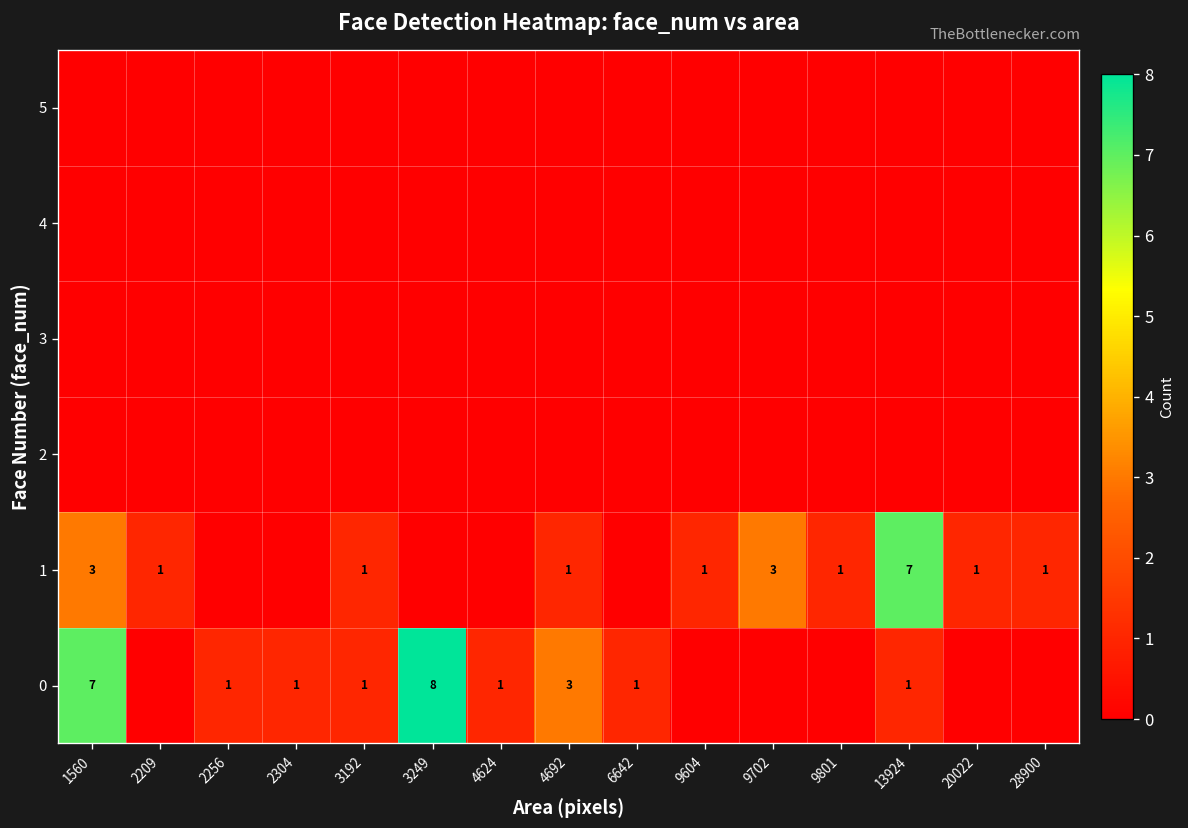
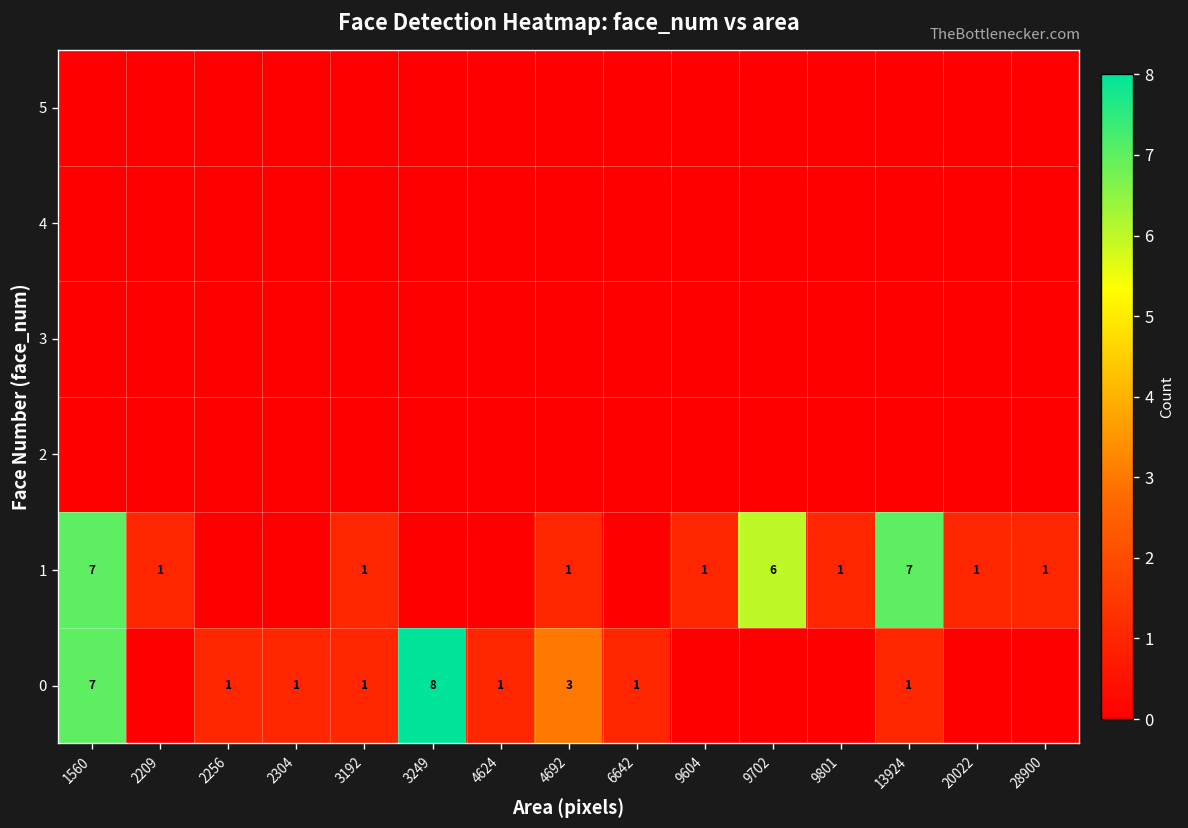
  {
    "1": {
-     "1560": 3,
+     "1560": 7,
      "2209": 1,
      "3192": 1,
      "4692": 1,
      "9604": 1,
-     "9702": 3,
+     "9702": 6,
      "9801": 1,
      "13924": 7,
      "20022": 1,
      "28900": 1
    },
    "0": {
      "1560": 7,
      "2256": 1,
      "2304": 1,
      "3192": 1,
      "3249": 8,
      "4624": 1,
      "4692": 3,
      "6642": 1,
      "13924": 1
    }
  }
